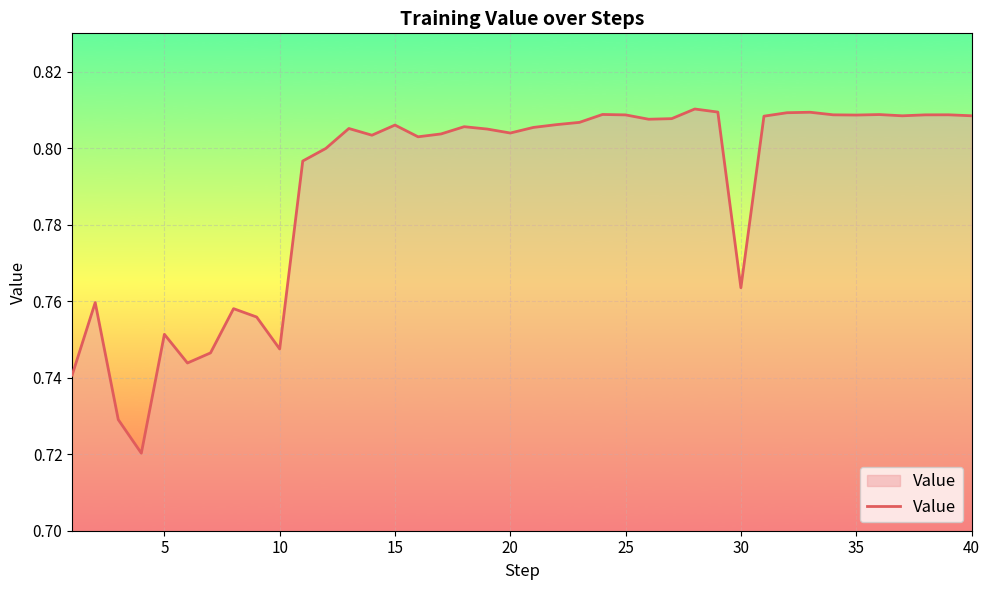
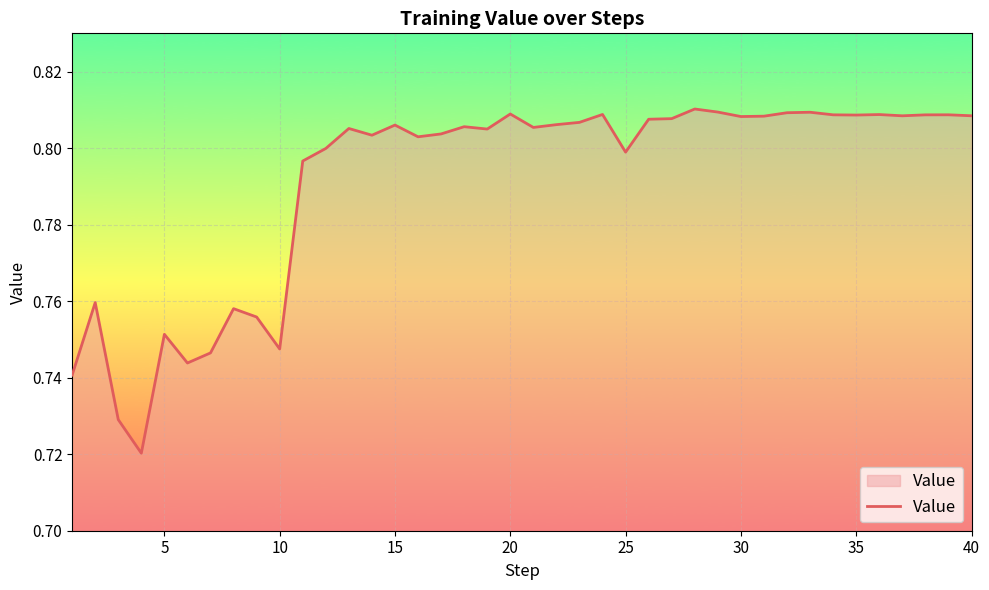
  {
    "5": 0.751,
    "10": 0.747,
    "15": 0.806,
-   "20": 0.804,
-   "25": 0.809,
-   "30": 0.764,
+   "20": 0.809,
+   "25": 0.799,
+   "30": 0.808,
    "35": 0.809,
    "40": 0.808
  }
